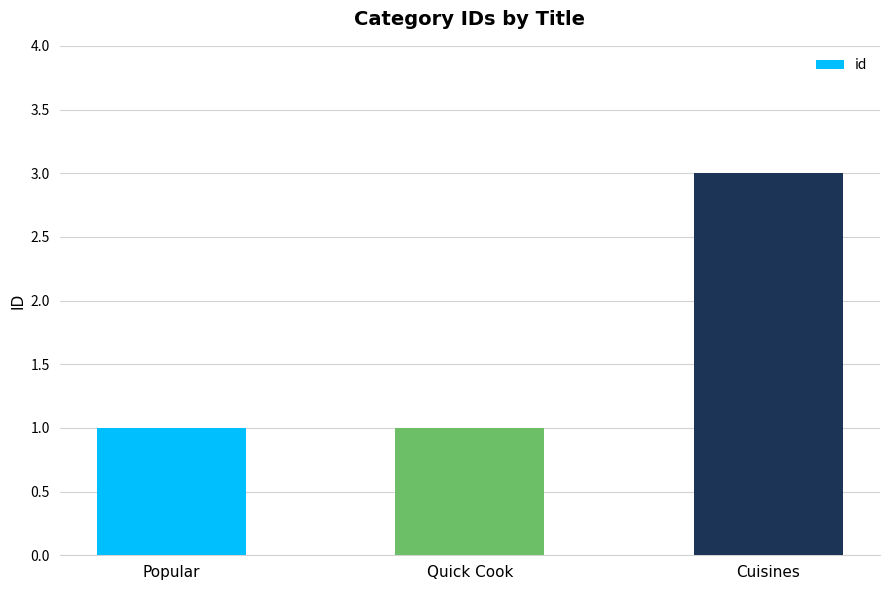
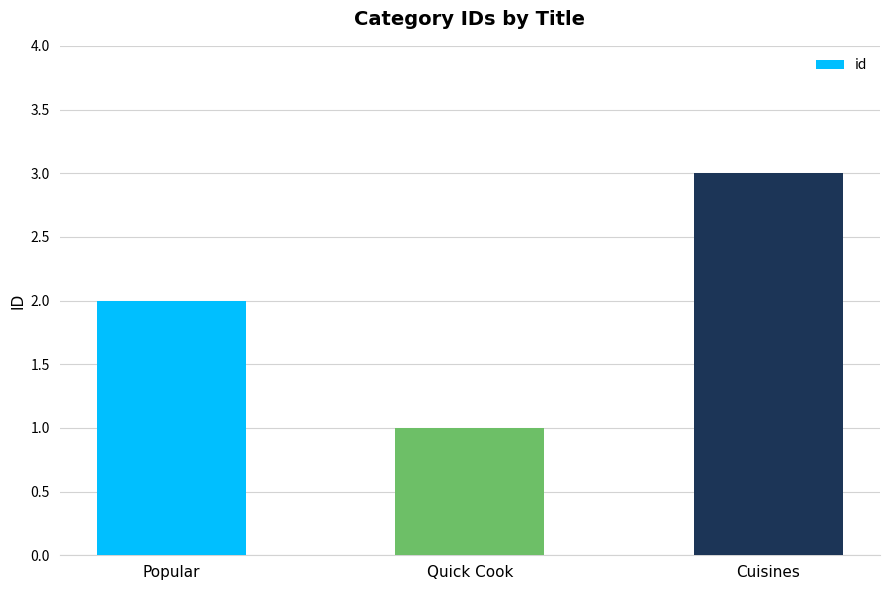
  {
-   "Popular": 1,
+   "Popular": 2,
    "Quick Cook": 1,
    "Cuisines": 3
  }
